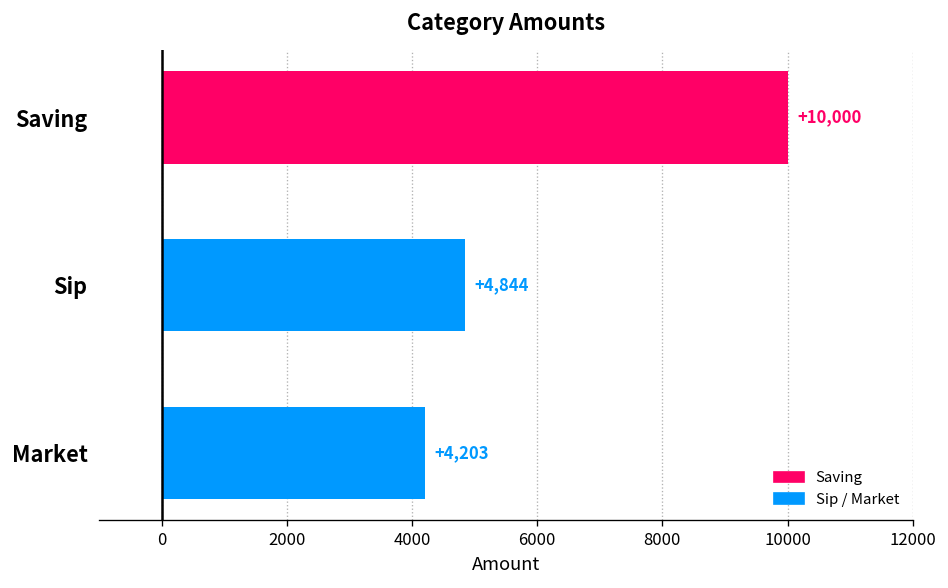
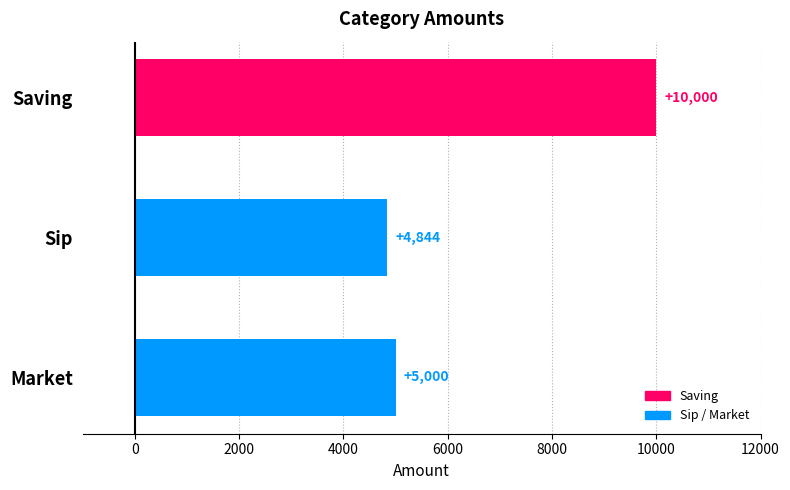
  {
    "Saving": "+10,000",
    "Sip": "+4,844",
-   "Market": "+4,203"
+   "Market": "+5,000"
  }
